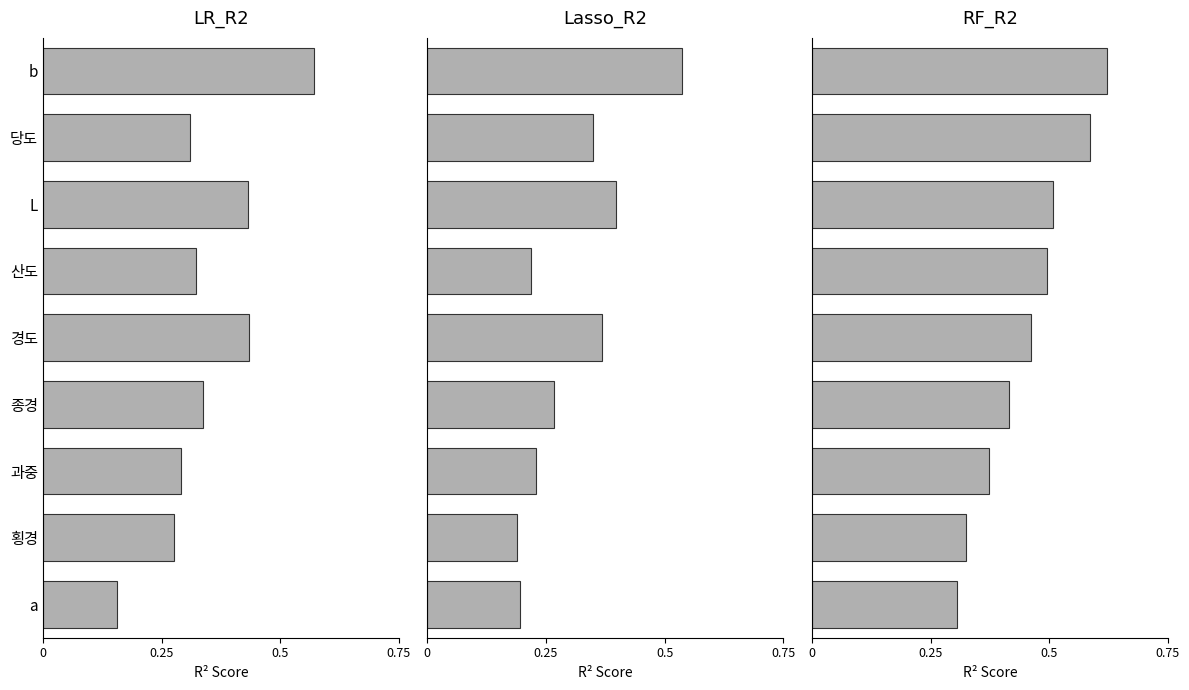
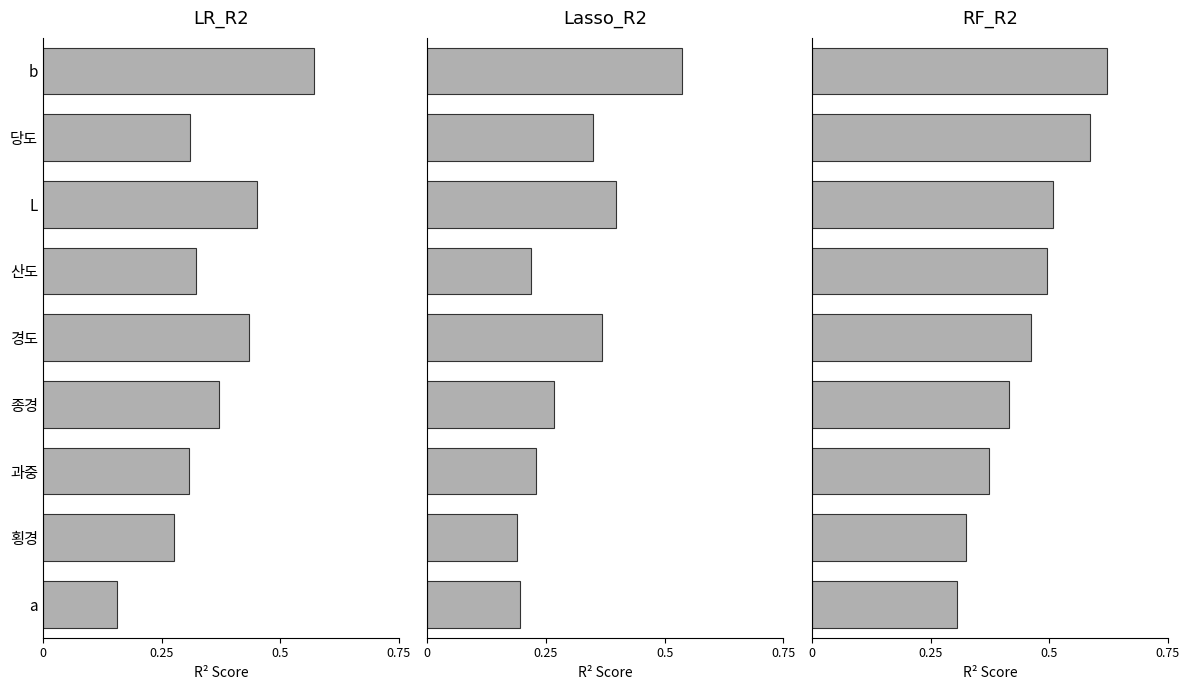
  {
    "LR_R2": {
      "b": 0.57,
      "당도": 0.31,
-     "L": 0.43,
+     "L": 0.45,
      "산도": 0.32,
      "경도": 0.43,
-     "종경": 0.34,
-     "과중": 0.29,
+     "종경": 0.37,
+     "과중": 0.31,
      "횡경": 0.28,
      "a": 0.16
    }
  }
